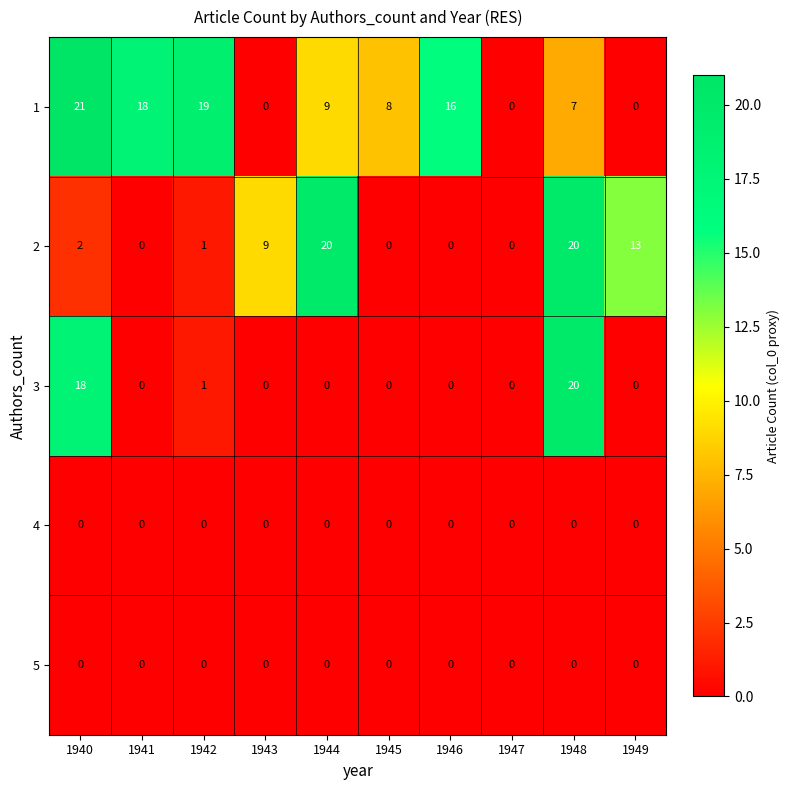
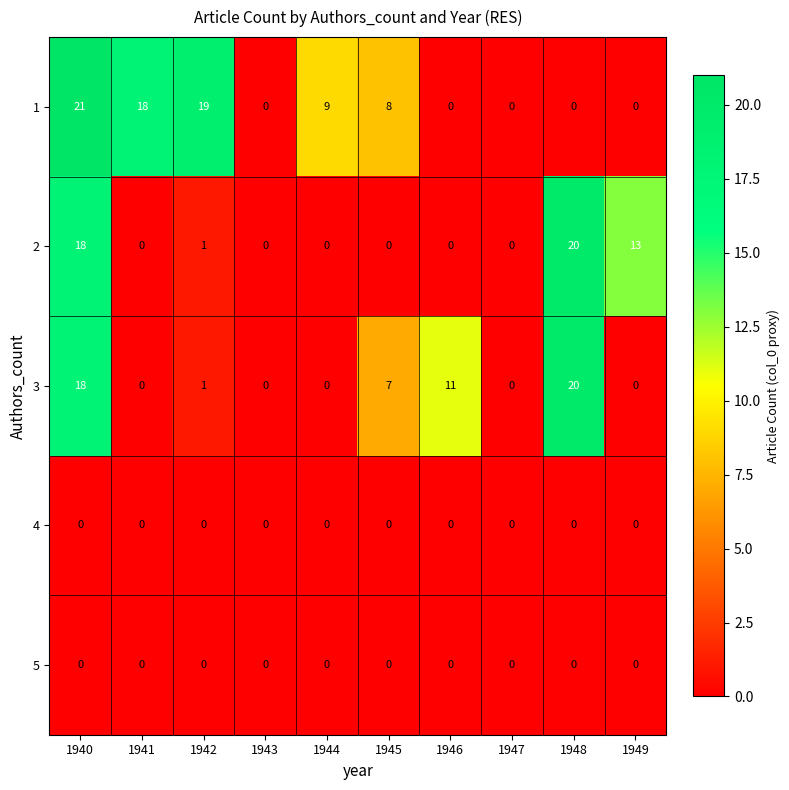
  {
    "1": {
      "1940": 21,
      "1941": 18,
      "1942": 19,
      "1943": 0,
      "1944": 9,
      "1945": 8,
-     "1946": 16,
+     "1946": 0,
      "1947": 0,
-     "1948": 7,
+     "1948": 0,
      "1949": 0
    },
    "2": {
-     "1940": 2,
+     "1940": 18,
      "1941": 0,
      "1942": 1,
-     "1943": 9,
-     "1944": 20,
+     "1943": 0,
+     "1944": 0,
      "1945": 0,
      "1946": 0,
      "1947": 0,
      "1948": 20,
      "1949": 13
    },
    "3": {
      "1940": 18,
      "1941": 0,
      "1942": 1,
      "1943": 0,
      "1944": 0,
-     "1945": 0,
-     "1946": 0,
+     "1945": 7,
+     "1946": 11,
      "1947": 0,
      "1948": 20,
      "1949": 0
    },
    "4": {
      "1940": 0,
      "1941": 0,
      "1942": 0,
      "1943": 0,
      "1944": 0,
      "1945": 0,
      "1946": 0,
      "1947": 0,
      "1948": 0,
      "1949": 0
    },
    "5": {
      "1940": 0,
      "1941": 0,
      "1942": 0,
      "1943": 0,
      "1944": 0,
      "1945": 0,
      "1946": 0,
      "1947": 0,
      "1948": 0,
      "1949": 0
    }
  }
